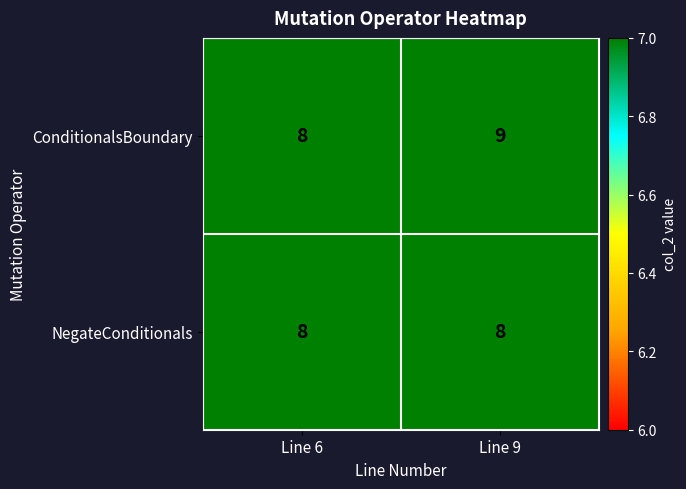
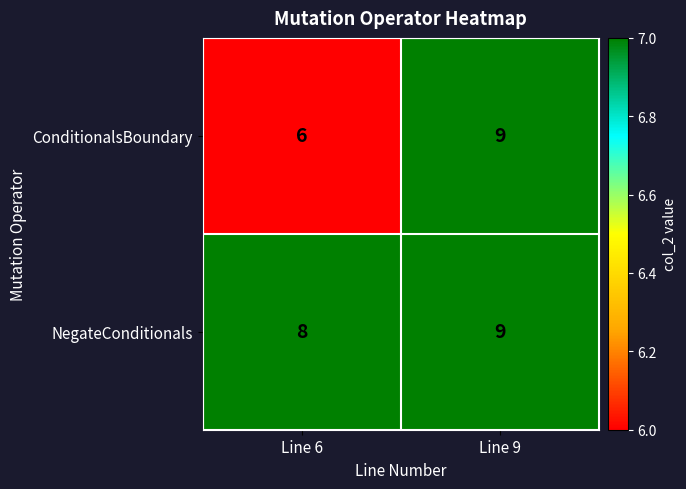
  {
    "ConditionalsBoundary": {
-     "Line 6": 8,
+     "Line 6": 6,
      "Line 9": 9
    },
    "NegateConditionals": {
      "Line 6": 8,
-     "Line 9": 8
+     "Line 9": 9
    }
  }
